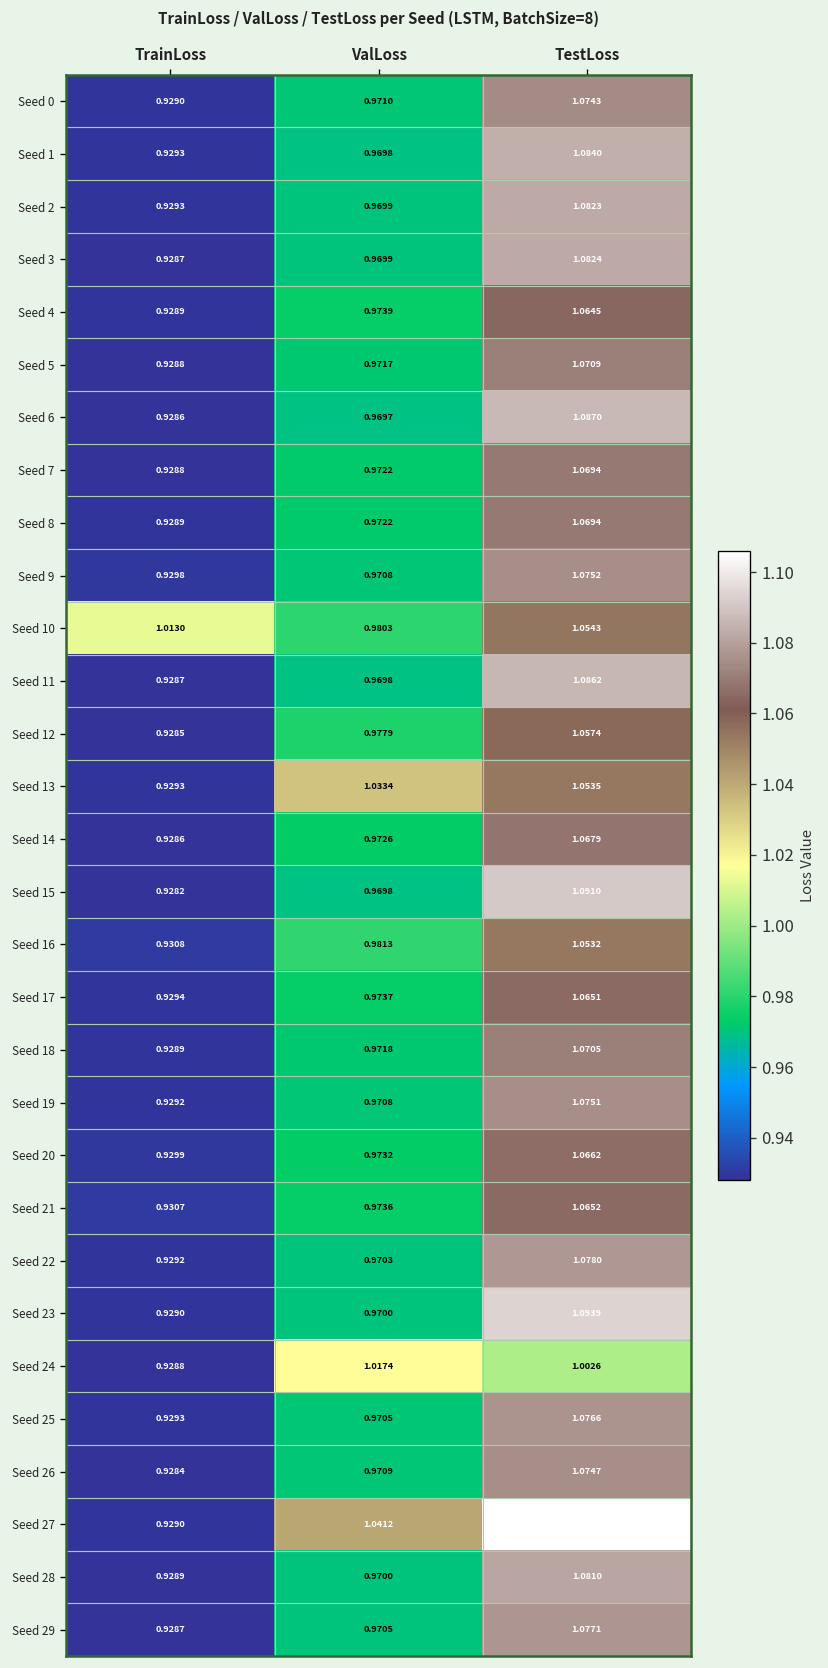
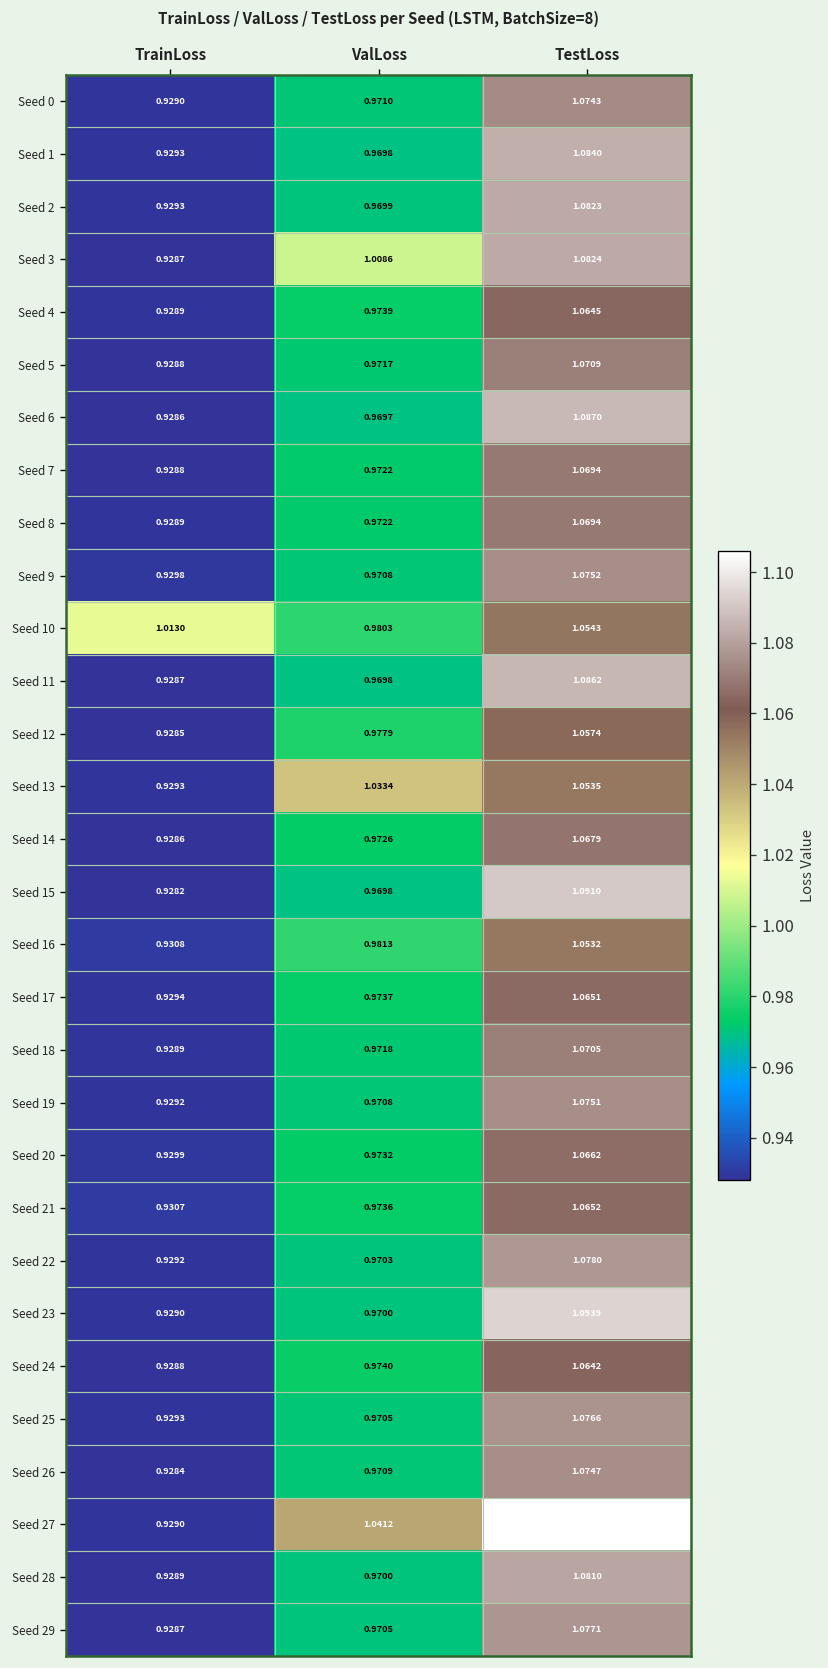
  {
    "Seed 0": {
      "TrainLoss": 0.9290,
      "ValLoss": 0.9710,
      "TestLoss": 1.0743
    },
    "Seed 1": {
      "TrainLoss": 0.9293,
      "ValLoss": 0.9698,
      "TestLoss": 1.0840
    },
    "Seed 2": {
      "TrainLoss": 0.9293,
      "ValLoss": 0.9699,
      "TestLoss": 1.0823
    },
    "Seed 3": {
      "TrainLoss": 0.9287,
-     "ValLoss": 0.9699,
+     "ValLoss": 1.0086,
      "TestLoss": 1.0824
    },
    "Seed 4": {
      "TrainLoss": 0.9289,
      "ValLoss": 0.9739,
      "TestLoss": 1.0645
    },
    "Seed 5": {
      "TrainLoss": 0.9288,
      "ValLoss": 0.9717,
      "TestLoss": 1.0709
    },
    "Seed 6": {
      "TrainLoss": 0.9286,
      "ValLoss": 0.9697,
      "TestLoss": 1.0870
    },
    "Seed 7": {
      "TrainLoss": 0.9288,
      "ValLoss": 0.9722,
      "TestLoss": 1.0694
    },
    "Seed 8": {
      "TrainLoss": 0.9289,
      "ValLoss": 0.9722,
      "TestLoss": 1.0694
    },
    "Seed 9": {
      "TrainLoss": 0.9298,
      "ValLoss": 0.9708,
      "TestLoss": 1.0752
    },
    "Seed 10": {
      "TrainLoss": 1.0130,
      "ValLoss": 0.9803,
      "TestLoss": 1.0543
    },
    "Seed 11": {
      "TrainLoss": 0.9287,
      "ValLoss": 0.9698,
      "TestLoss": 1.0862
    },
    "Seed 12": {
      "TrainLoss": 0.9285,
      "ValLoss": 0.9779,
      "TestLoss": 1.0574
    },
    "Seed 13": {
      "TrainLoss": 0.9293,
      "ValLoss": 1.0334,
      "TestLoss": 1.0535
    },
    "Seed 14": {
      "TrainLoss": 0.9286,
      "ValLoss": 0.9726,
      "TestLoss": 1.0679
    },
    "Seed 15": {
      "TrainLoss": 0.9282,
      "ValLoss": 0.9698,
      "TestLoss": 1.0910
    },
    "Seed 16": {
      "TrainLoss": 0.9308,
      "ValLoss": 0.9813,
      "TestLoss": 1.0532
    },
    "Seed 17": {
      "TrainLoss": 0.9294,
      "ValLoss": 0.9737,
      "TestLoss": 1.0651
    },
    "Seed 18": {
      "TrainLoss": 0.9289,
      "ValLoss": 0.9718,
      "TestLoss": 1.0705
    },
    "Seed 19": {
      "TrainLoss": 0.9292,
      "ValLoss": 0.9708,
      "TestLoss": 1.0751
    },
    "Seed 20": {
      "TrainLoss": 0.9299,
      "ValLoss": 0.9732,
      "TestLoss": 1.0662
    },
    "Seed 21": {
      "TrainLoss": 0.9307,
      "ValLoss": 0.9736,
      "TestLoss": 1.0652
    },
    "Seed 22": {
      "TrainLoss": 0.9292,
      "ValLoss": 0.9703,
      "TestLoss": 1.0780
    },
    "Seed 23": {
      "TrainLoss": 0.9290,
      "ValLoss": 0.9700
    },
    "Seed 24": {
      "TrainLoss": 0.9288,
-     "ValLoss": 1.0174,
-     "TestLoss": 1.0026
+     "ValLoss": 0.9740,
+     "TestLoss": 1.0642
    },
    "Seed 25": {
      "TrainLoss": 0.9293,
      "ValLoss": 0.9705,
      "TestLoss": 1.0766
    },
    "Seed 26": {
      "TrainLoss": 0.9284,
      "ValLoss": 0.9709,
      "TestLoss": 1.0747
    },
    "Seed 27": {
      "TrainLoss": 0.9290,
      "ValLoss": 1.0412
    },
    "Seed 28": {
      "TrainLoss": 0.9289,
      "ValLoss": 0.9700,
      "TestLoss": 1.0810
    },
    "Seed 29": {
      "TrainLoss": 0.9287,
      "ValLoss": 0.9705,
      "TestLoss": 1.0771
    }
  }
